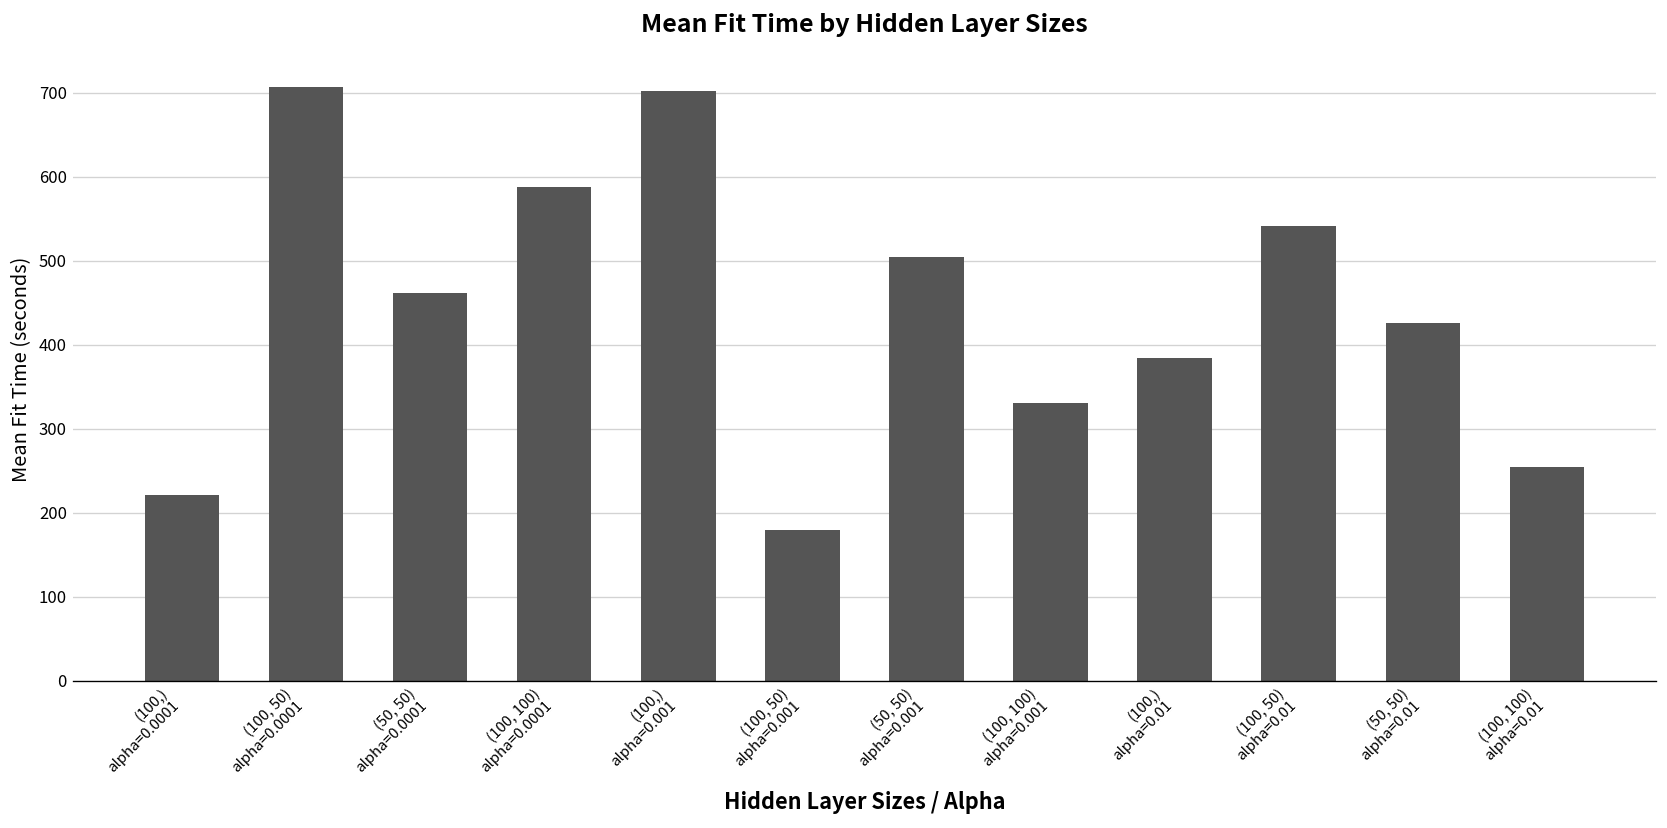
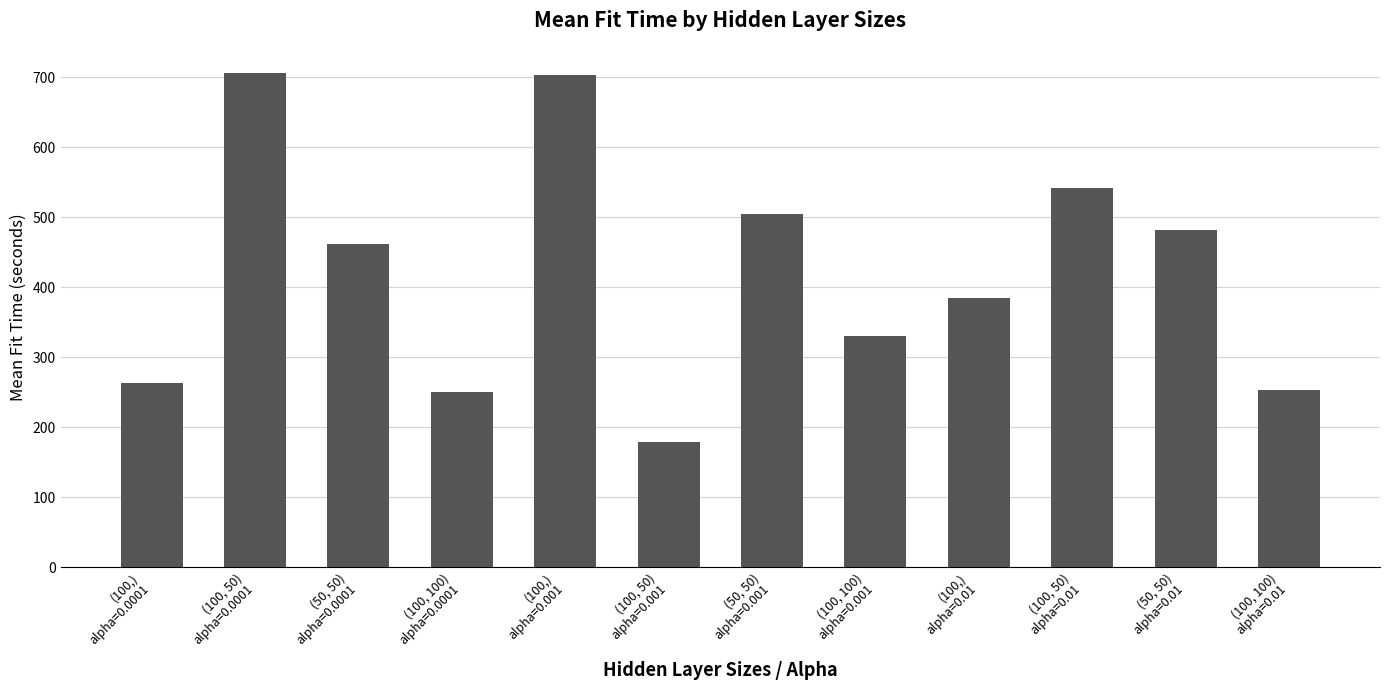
  {
-   "(100,) alpha=0.0001": 220,
+   "(100,) alpha=0.0001": 260,
    "(100, 50) alpha=0.0001": 710,
    "(50, 50) alpha=0.0001": 460,
-   "(100, 100) alpha=0.0001": 590,
+   "(100, 100) alpha=0.0001": 250,
    "(100,) alpha=0.001": 700,
    "(100, 50) alpha=0.001": 180,
    "(50, 50) alpha=0.001": 500,
    "(100, 100) alpha=0.001": 330,
    "(100,) alpha=0.01": 380,
    "(100, 50) alpha=0.01": 540,
-   "(50, 50) alpha=0.01": 430,
+   "(50, 50) alpha=0.01": 480,
    "(100, 100) alpha=0.01": 250
  }
